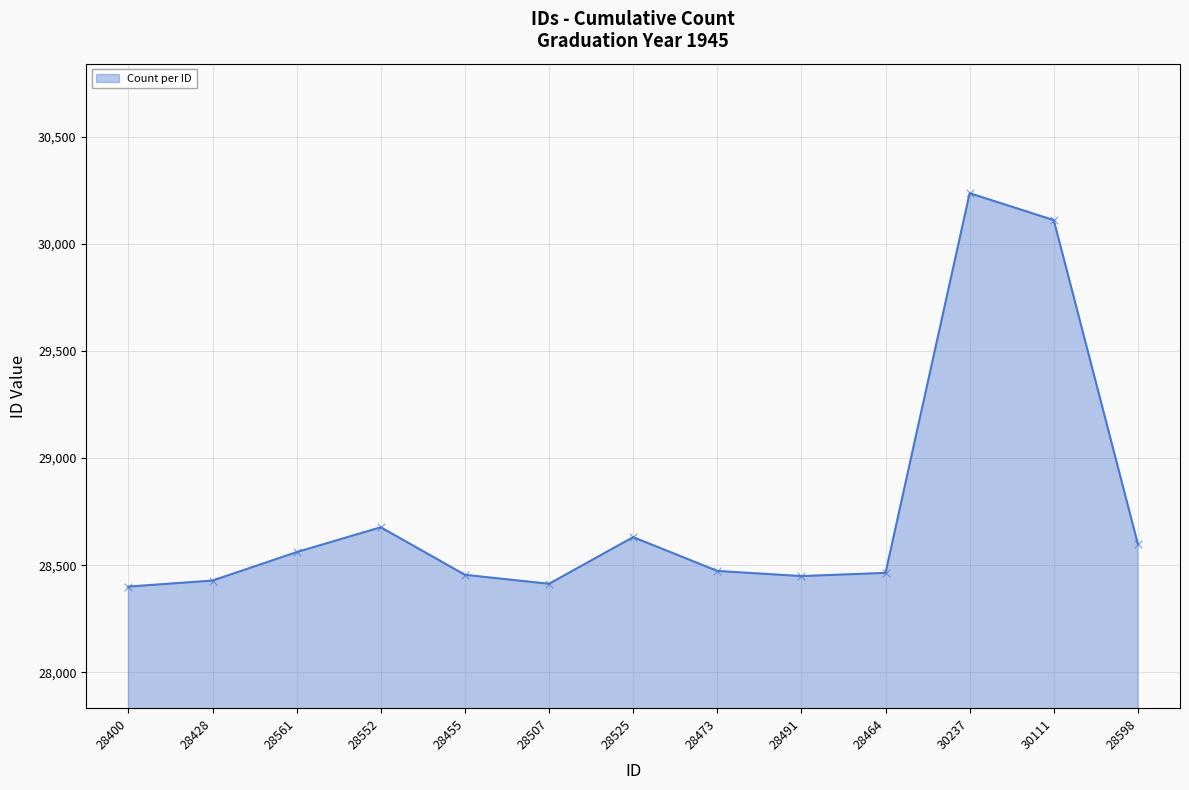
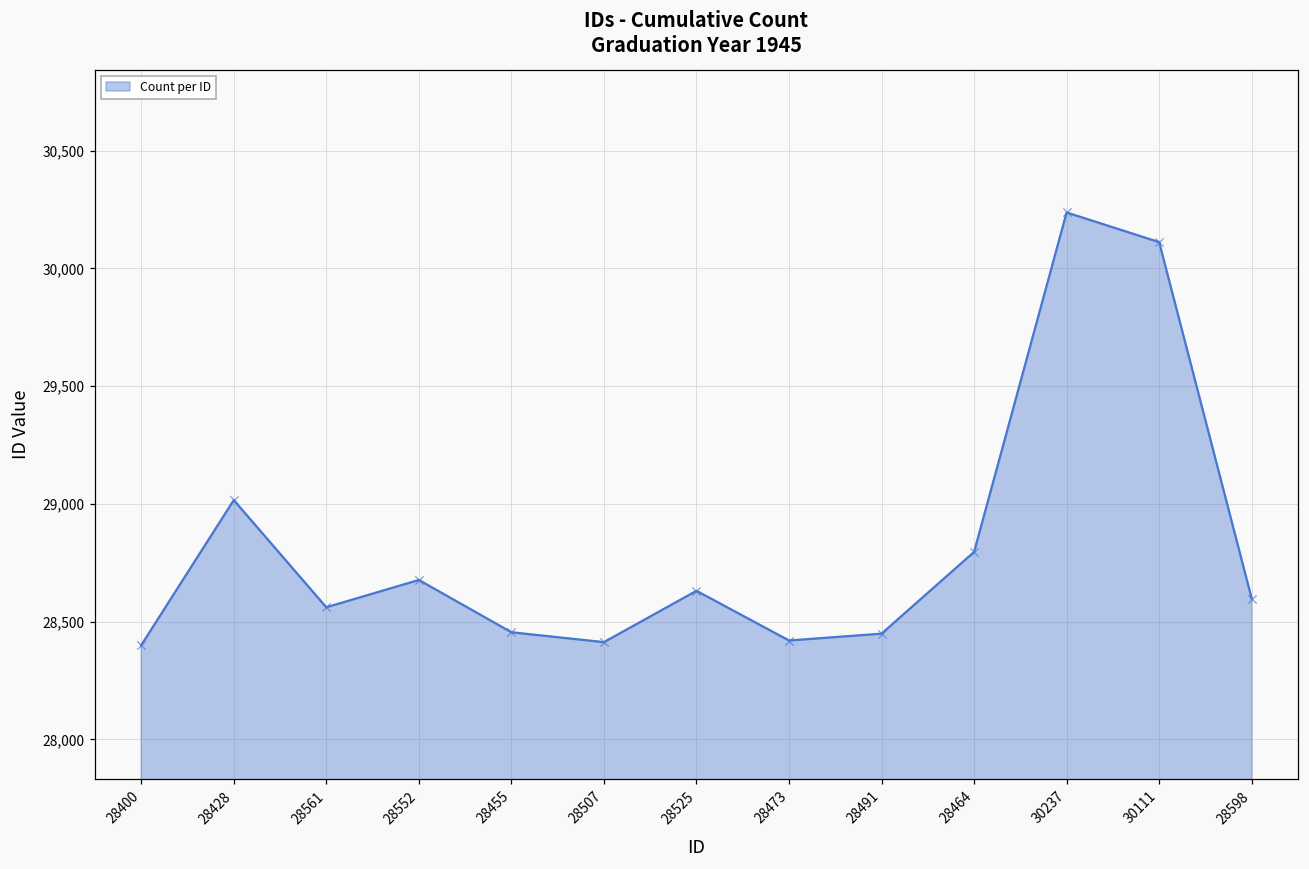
  {
    "28400": "28,400",
-   "28428": "28,430",
+   "28428": "29,020",
    "28561": "28,560",
    "28552": "28,680",
    "28455": "28,460",
    "28507": "28,410",
    "28525": "28,630",
-   "28473": "28,470",
+   "28473": "28,420",
    "28491": "28,450",
-   "28464": "28,460",
+   "28464": "28,800",
    "30237": "30,240",
    "30111": "30,110",
    "28598": "28,600"
  }
